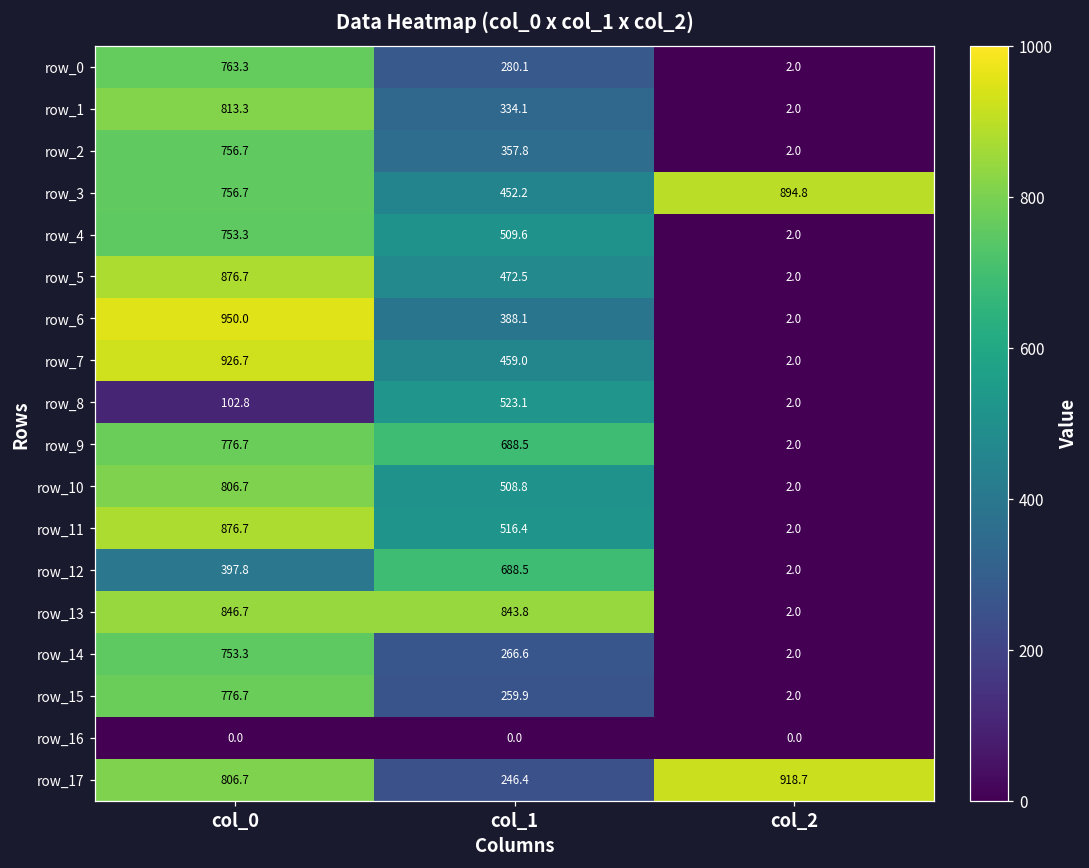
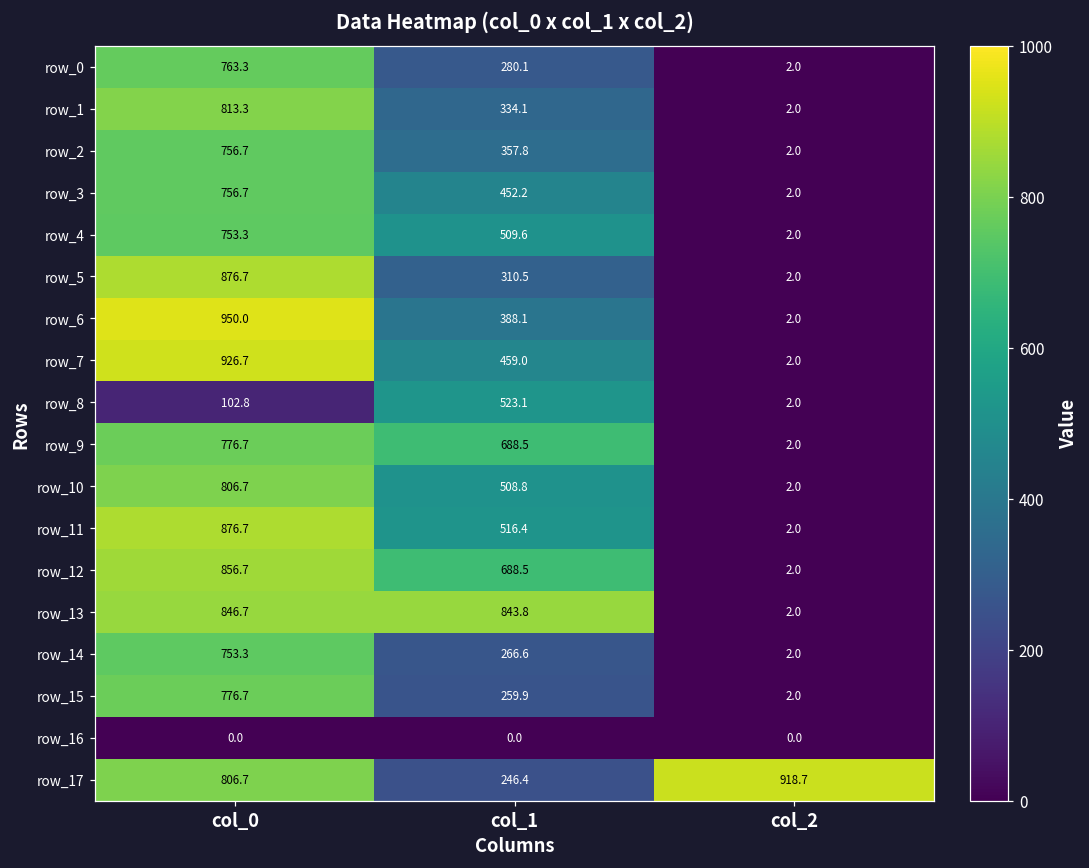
  {
    "row_0": {
      "col_0": 763.3,
      "col_1": 280.1,
      "col_2": 2.0
    },
    "row_1": {
      "col_0": 813.3,
      "col_1": 334.1,
      "col_2": 2.0
    },
    "row_2": {
      "col_0": 756.7,
      "col_1": 357.8,
      "col_2": 2.0
    },
    "row_3": {
      "col_0": 756.7,
      "col_1": 452.2,
-     "col_2": 894.8
+     "col_2": 2.0
    },
    "row_4": {
      "col_0": 753.3,
      "col_1": 509.6,
      "col_2": 2.0
    },
    "row_5": {
      "col_0": 876.7,
-     "col_1": 472.5,
+     "col_1": 310.5,
      "col_2": 2.0
    },
    "row_6": {
      "col_0": 950.0,
      "col_1": 388.1,
      "col_2": 2.0
    },
    "row_7": {
      "col_0": 926.7,
      "col_1": 459.0,
      "col_2": 2.0
    },
    "row_8": {
      "col_0": 102.8,
      "col_1": 523.1,
      "col_2": 2.0
    },
    "row_9": {
      "col_0": 776.7,
      "col_1": 688.5,
      "col_2": 2.0
    },
    "row_10": {
      "col_0": 806.7,
      "col_1": 508.8,
      "col_2": 2.0
    },
    "row_11": {
      "col_0": 876.7,
      "col_1": 516.4,
      "col_2": 2.0
    },
    "row_12": {
-     "col_0": 397.8,
+     "col_0": 856.7,
      "col_1": 688.5,
      "col_2": 2.0
    },
    "row_13": {
      "col_0": 846.7,
      "col_1": 843.8,
      "col_2": 2.0
    },
    "row_14": {
      "col_0": 753.3,
      "col_1": 266.6,
      "col_2": 2.0
    },
    "row_15": {
      "col_0": 776.7,
      "col_1": 259.9,
      "col_2": 2.0
    },
    "row_16": {
      "col_0": 0.0,
      "col_1": 0.0,
      "col_2": 0.0
    },
    "row_17": {
      "col_0": 806.7,
      "col_1": 246.4,
      "col_2": 918.7
    }
  }
